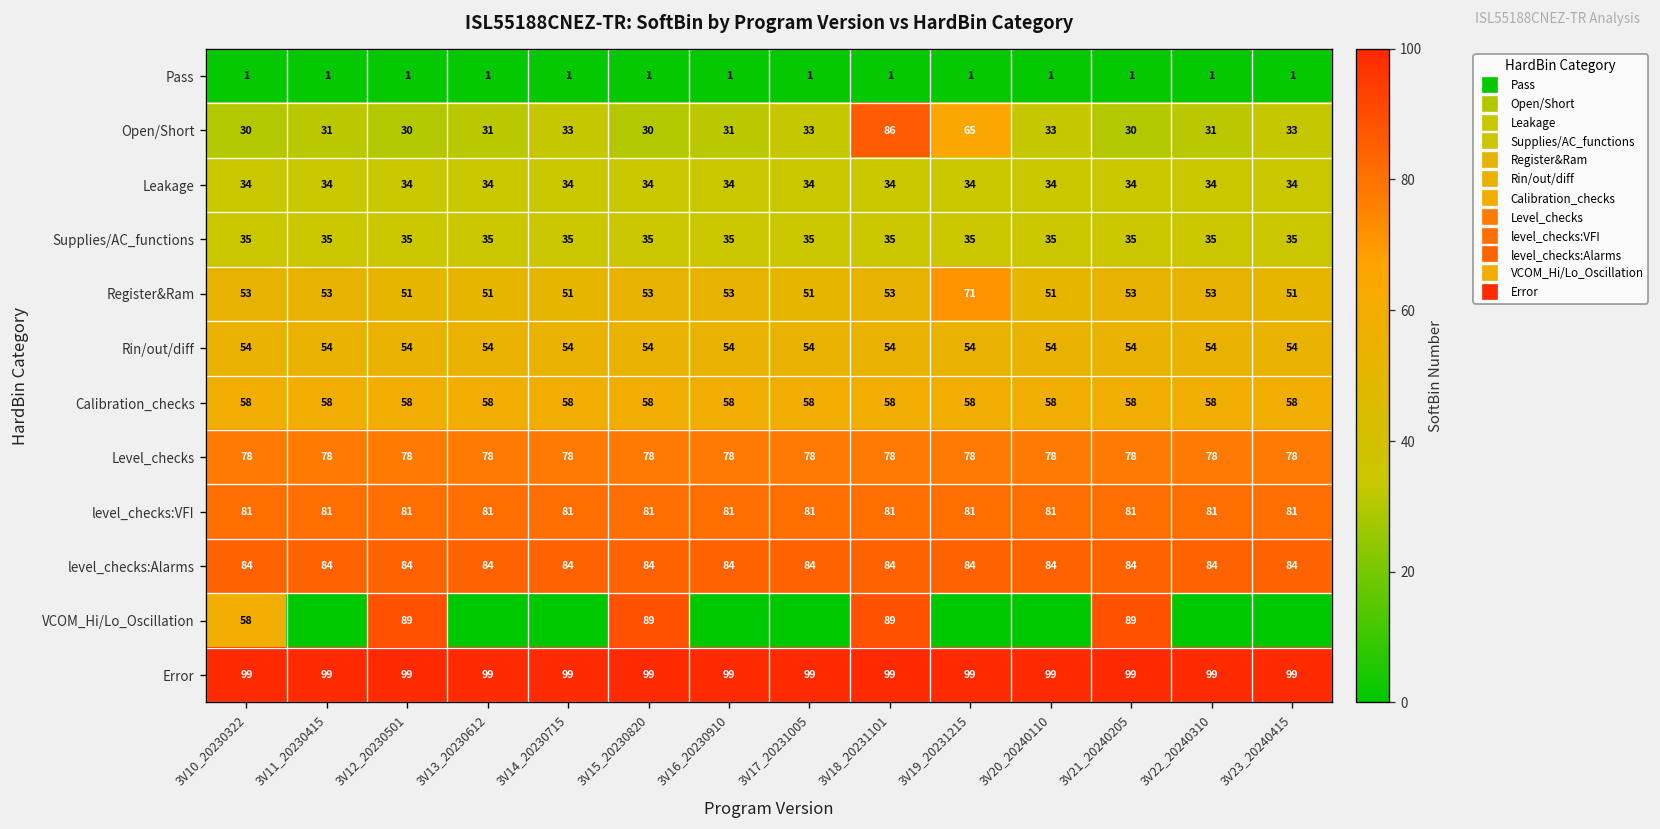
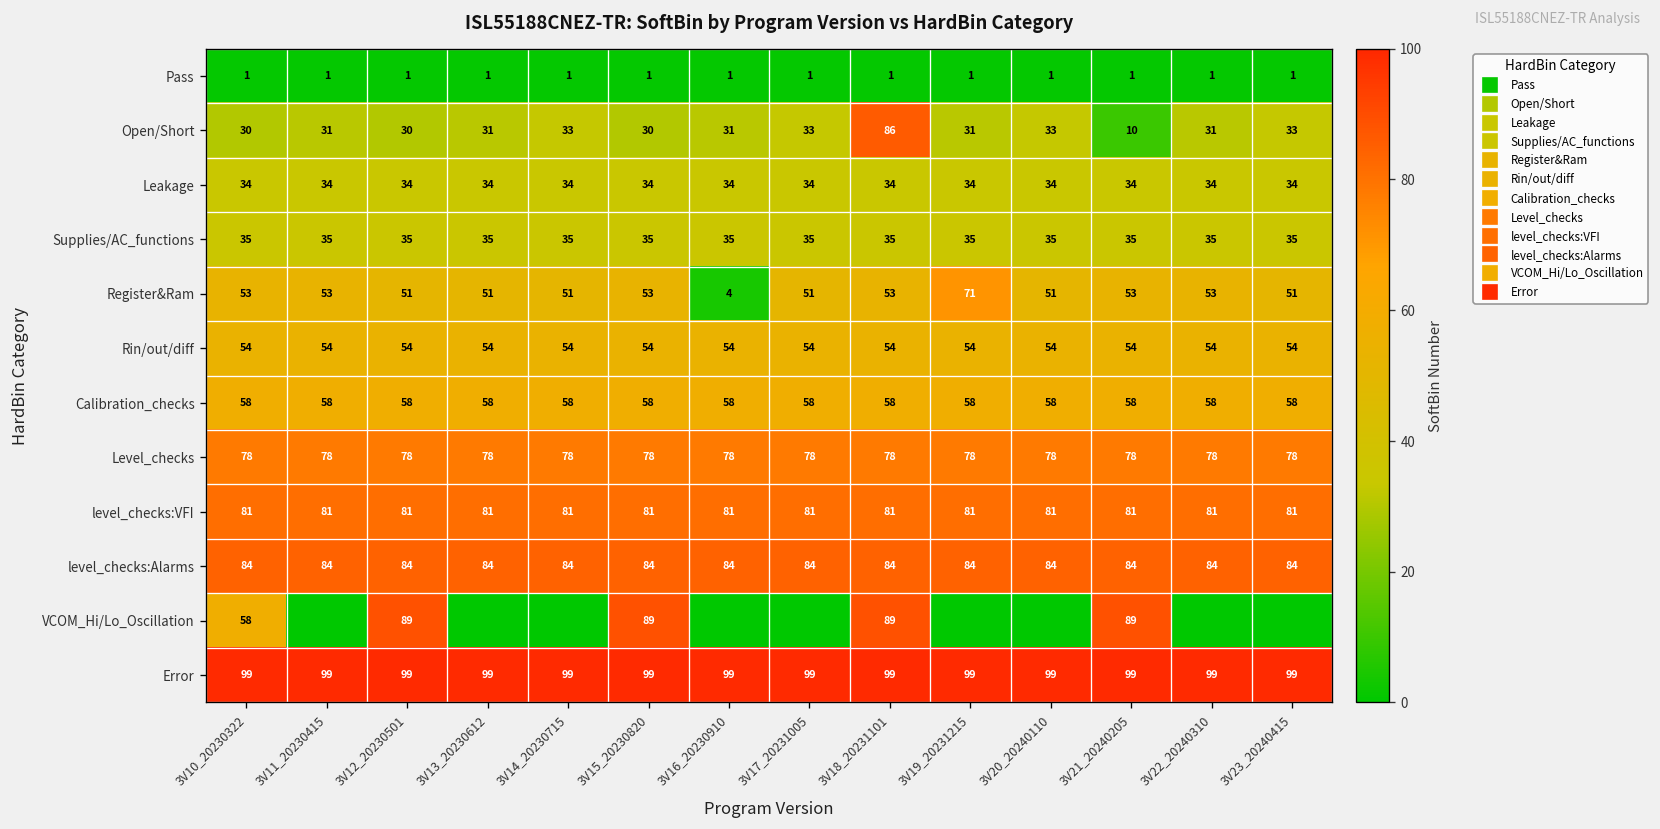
  {
    "Pass": {
      "3V10_20230322": 1,
      "3V11_20230415": 1,
      "3V12_20230501": 1,
      "3V13_20230612": 1,
      "3V14_20230715": 1,
      "3V15_20230820": 1,
      "3V16_20230910": 1,
      "3V17_20231005": 1,
      "3V18_20231101": 1,
      "3V19_20231215": 1,
      "3V20_20240110": 1,
      "3V21_20240205": 1,
      "3V22_20240310": 1,
      "3V23_20240415": 1
    },
    "Open/Short": {
      "3V10_20230322": 30,
      "3V11_20230415": 31,
      "3V12_20230501": 30,
      "3V13_20230612": 31,
      "3V14_20230715": 33,
      "3V15_20230820": 30,
      "3V16_20230910": 31,
      "3V17_20231005": 33,
      "3V18_20231101": 86,
-     "3V19_20231215": 65,
+     "3V19_20231215": 31,
      "3V20_20240110": 33,
-     "3V21_20240205": 30,
+     "3V21_20240205": 10,
      "3V22_20240310": 31,
      "3V23_20240415": 33
    },
    "Leakage": {
      "3V10_20230322": 34,
      "3V11_20230415": 34,
      "3V12_20230501": 34,
      "3V13_20230612": 34,
      "3V14_20230715": 34,
      "3V15_20230820": 34,
      "3V16_20230910": 34,
      "3V17_20231005": 34,
      "3V18_20231101": 34,
      "3V19_20231215": 34,
      "3V20_20240110": 34,
      "3V21_20240205": 34,
      "3V22_20240310": 34,
      "3V23_20240415": 34
    },
    "Supplies/AC_functions": {
      "3V10_20230322": 35,
      "3V11_20230415": 35,
      "3V12_20230501": 35,
      "3V13_20230612": 35,
      "3V14_20230715": 35,
      "3V15_20230820": 35,
      "3V16_20230910": 35,
      "3V17_20231005": 35,
      "3V18_20231101": 35,
      "3V19_20231215": 35,
      "3V20_20240110": 35,
      "3V21_20240205": 35,
      "3V22_20240310": 35,
      "3V23_20240415": 35
    },
    "Register&Ram": {
      "3V10_20230322": 53,
      "3V11_20230415": 53,
      "3V12_20230501": 51,
      "3V13_20230612": 51,
      "3V14_20230715": 51,
      "3V15_20230820": 53,
-     "3V16_20230910": 53,
+     "3V16_20230910": 4,
      "3V17_20231005": 51,
      "3V18_20231101": 53,
      "3V19_20231215": 71,
      "3V20_20240110": 51,
      "3V21_20240205": 53,
      "3V22_20240310": 53,
      "3V23_20240415": 51
    },
    "Rin/out/diff": {
      "3V10_20230322": 54,
      "3V11_20230415": 54,
      "3V12_20230501": 54,
      "3V13_20230612": 54,
      "3V14_20230715": 54,
      "3V15_20230820": 54,
      "3V16_20230910": 54,
      "3V17_20231005": 54,
      "3V18_20231101": 54,
      "3V19_20231215": 54,
      "3V20_20240110": 54,
      "3V21_20240205": 54,
      "3V22_20240310": 54,
      "3V23_20240415": 54
    },
    "Calibration_checks": {
      "3V10_20230322": 58,
      "3V11_20230415": 58,
      "3V12_20230501": 58,
      "3V13_20230612": 58,
      "3V14_20230715": 58,
      "3V15_20230820": 58,
      "3V16_20230910": 58,
      "3V17_20231005": 58,
      "3V18_20231101": 58,
      "3V19_20231215": 58,
      "3V20_20240110": 58,
      "3V21_20240205": 58,
      "3V22_20240310": 58,
      "3V23_20240415": 58
    },
    "Level_checks": {
      "3V10_20230322": 78,
      "3V11_20230415": 78,
      "3V12_20230501": 78,
      "3V13_20230612": 78,
      "3V14_20230715": 78,
      "3V15_20230820": 78,
      "3V16_20230910": 78,
      "3V17_20231005": 78,
      "3V18_20231101": 78,
      "3V19_20231215": 78,
      "3V20_20240110": 78,
      "3V21_20240205": 78,
      "3V22_20240310": 78,
      "3V23_20240415": 78
    },
    "level_checks:VFI": {
      "3V10_20230322": 81,
      "3V11_20230415": 81,
      "3V12_20230501": 81,
      "3V13_20230612": 81,
      "3V14_20230715": 81,
      "3V15_20230820": 81,
      "3V16_20230910": 81,
      "3V17_20231005": 81,
      "3V18_20231101": 81,
      "3V19_20231215": 81,
      "3V20_20240110": 81,
      "3V21_20240205": 81,
      "3V22_20240310": 81,
      "3V23_20240415": 81
    },
    "level_checks:Alarms": {
      "3V10_20230322": 84,
      "3V11_20230415": 84,
      "3V12_20230501": 84,
      "3V13_20230612": 84,
      "3V14_20230715": 84,
      "3V15_20230820": 84,
      "3V16_20230910": 84,
      "3V17_20231005": 84,
      "3V18_20231101": 84,
      "3V19_20231215": 84,
      "3V20_20240110": 84,
      "3V21_20240205": 84,
      "3V22_20240310": 84,
      "3V23_20240415": 84
    },
    "VCOM_Hi/Lo_Oscillation": {
      "3V10_20230322": 58,
      "3V12_20230501": 89,
      "3V15_20230820": 89,
      "3V18_20231101": 89,
      "3V21_20240205": 89
    },
    "Error": {
      "3V10_20230322": 99,
      "3V11_20230415": 99,
      "3V12_20230501": 99,
      "3V13_20230612": 99,
      "3V14_20230715": 99,
      "3V15_20230820": 99,
      "3V16_20230910": 99,
      "3V17_20231005": 99,
      "3V18_20231101": 99,
      "3V19_20231215": 99,
      "3V20_20240110": 99,
      "3V21_20240205": 99,
      "3V22_20240310": 99,
      "3V23_20240415": 99
    }
  }
